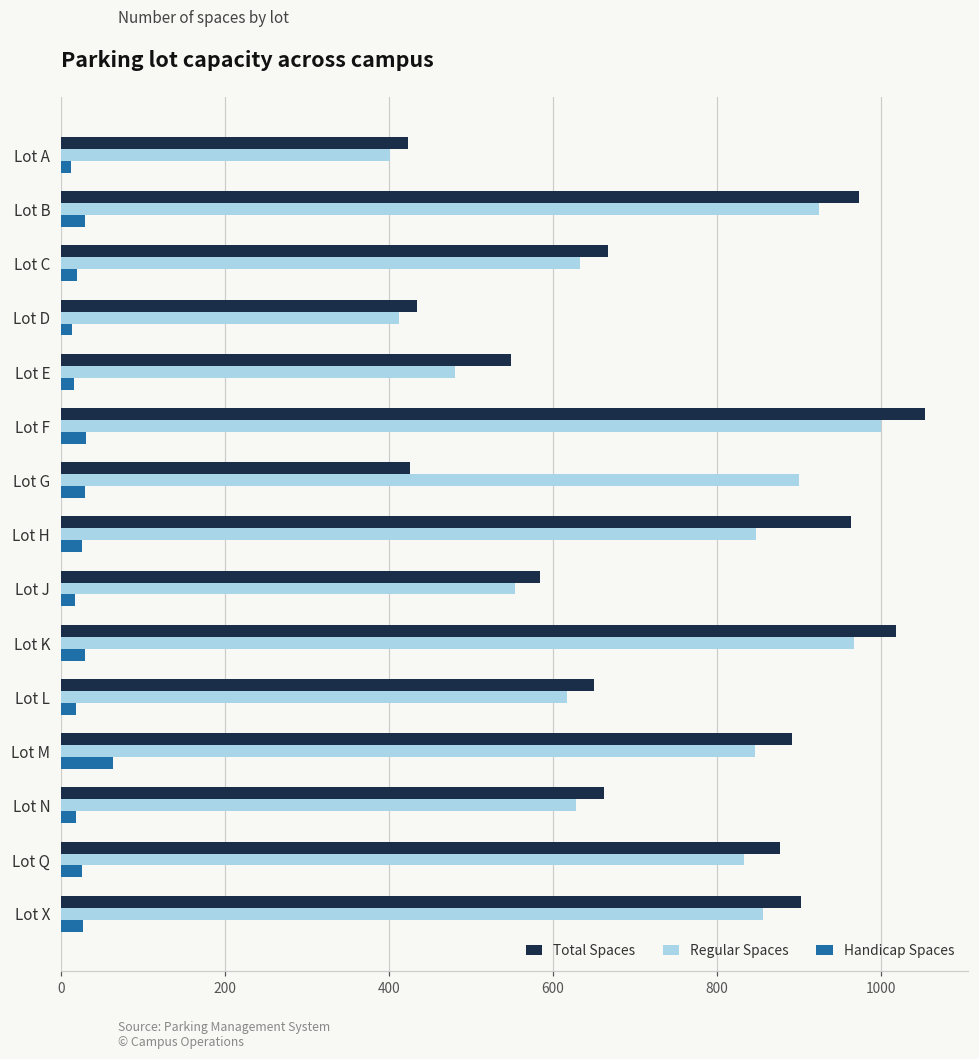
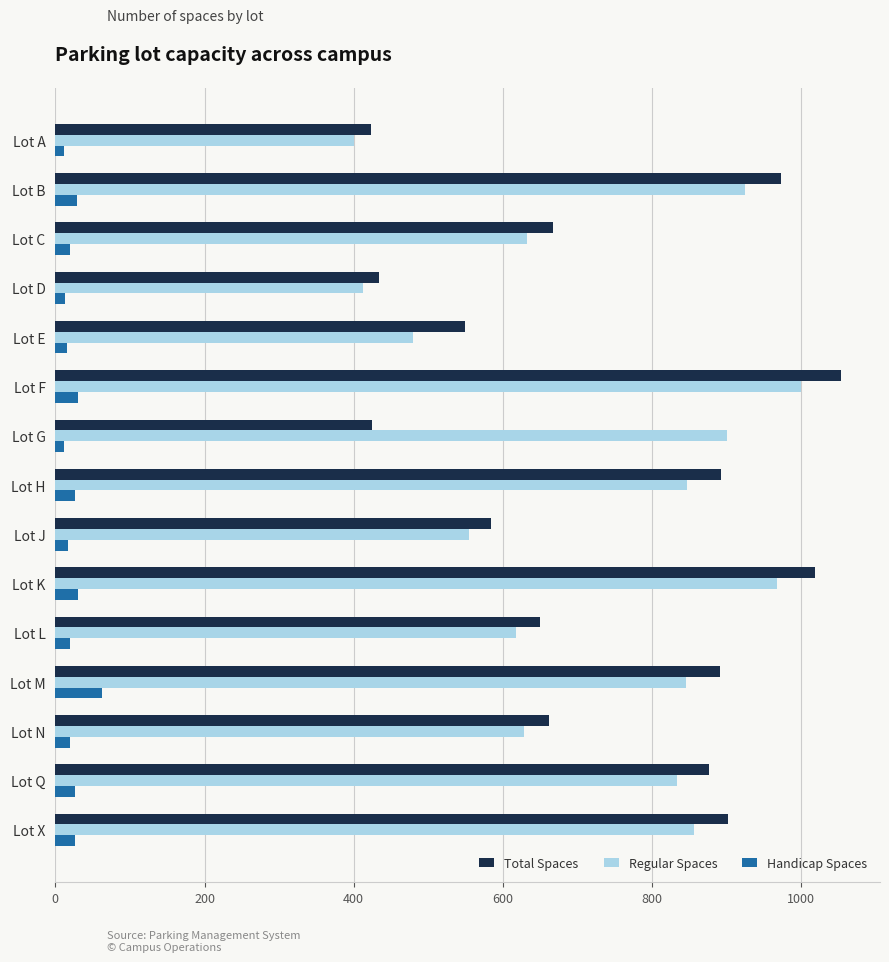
  {
    "Total Spaces": {
      "Lot A": 420,
      "Lot B": 970,
      "Lot C": 670,
      "Lot D": 430,
      "Lot E": 550,
      "Lot F": 1050,
      "Lot G": 430,
-     "Lot H": 960,
+     "Lot H": 890,
      "Lot J": 580,
      "Lot K": 1020,
      "Lot L": 650,
      "Lot M": 890,
      "Lot N": 660,
      "Lot Q": 880,
      "Lot X": 900
    },
    "Regular Spaces": {
      "Lot A": 400,
      "Lot B": 920,
      "Lot C": 630,
      "Lot D": 410,
      "Lot E": 480,
      "Lot F": 1000,
      "Lot G": 900,
      "Lot H": 850,
      "Lot J": 550,
      "Lot K": 970,
      "Lot L": 620,
      "Lot M": 850,
      "Lot N": 630,
      "Lot Q": 830,
      "Lot X": 860
    },
    "Handicap Spaces": {
      "Lot A": 10,
      "Lot B": 30,
      "Lot C": 20,
      "Lot D": 10,
      "Lot E": 20,
      "Lot F": 30,
-     "Lot G": 30,
+     "Lot G": 10,
      "Lot H": 30,
      "Lot J": 20,
      "Lot K": 30,
      "Lot L": 20,
      "Lot M": 60,
      "Lot N": 20,
      "Lot Q": 30,
      "Lot X": 30
    }
  }
